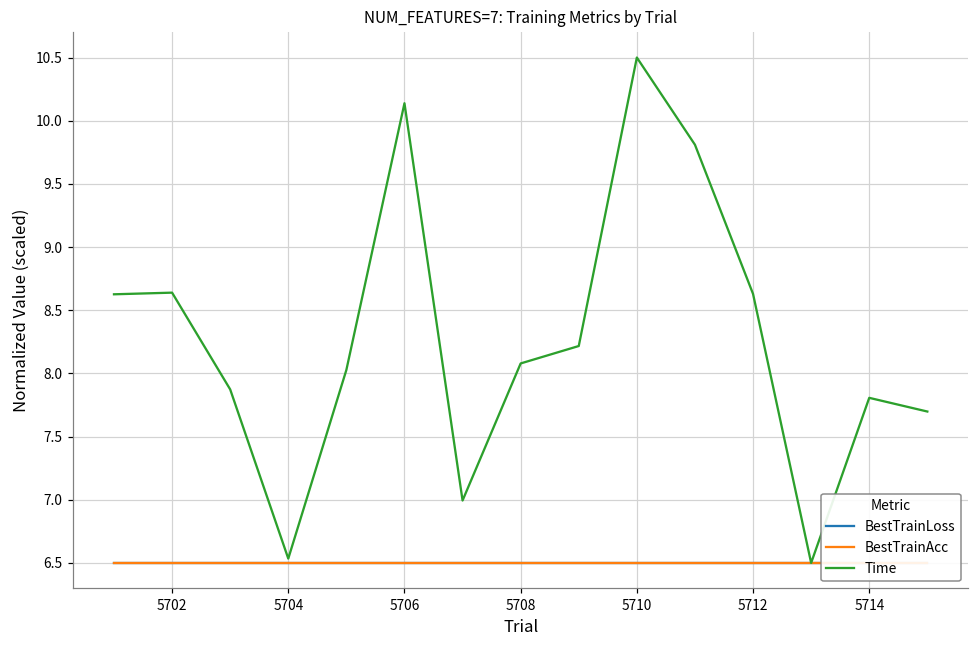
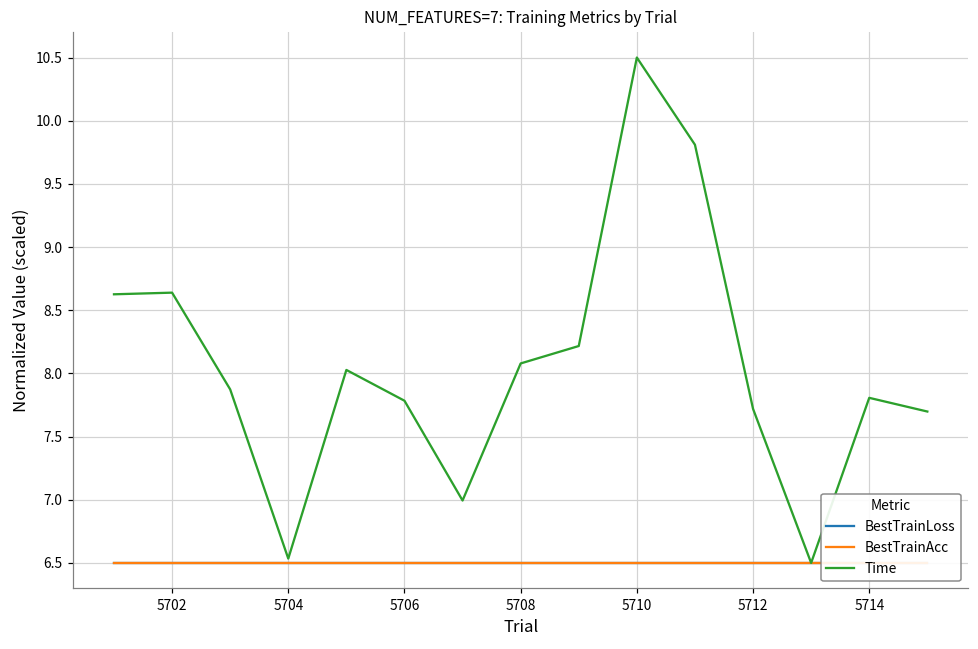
  {
    "BestTrainAcc": {
      "5702": 6.50,
      "5704": 6.50,
      "5706": 6.50,
      "5708": 6.50,
      "5710": 6.50,
      "5712": 6.50
    },
    "Time": {
      "5702": 8.64,
      "5704": 6.53,
-     "5706": 10.14,
+     "5706": 7.78,
      "5708": 8.08,
      "5710": 10.50,
-     "5712": 8.63,
+     "5712": 7.72,
      "5714": 7.81
    }
  }
